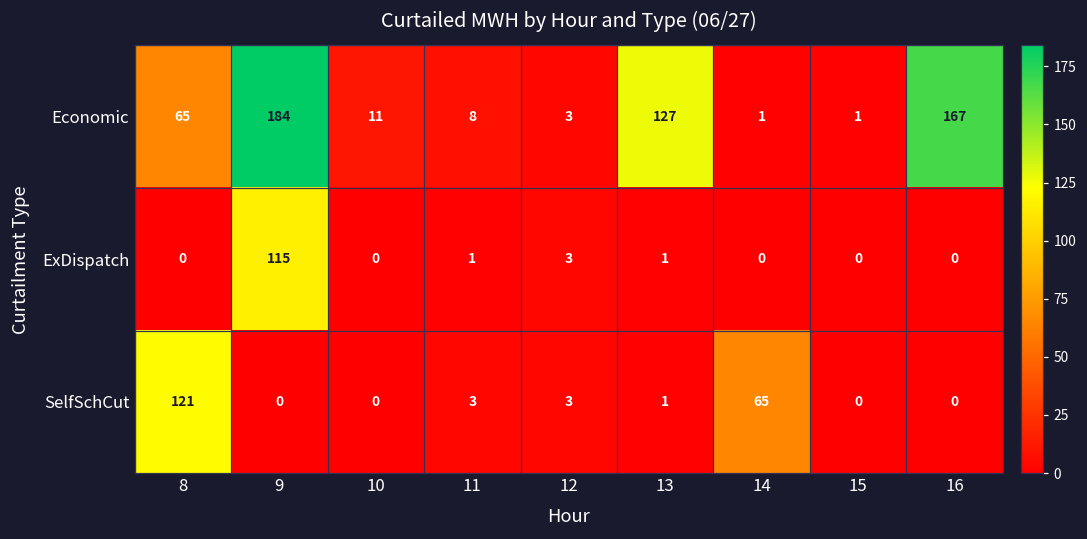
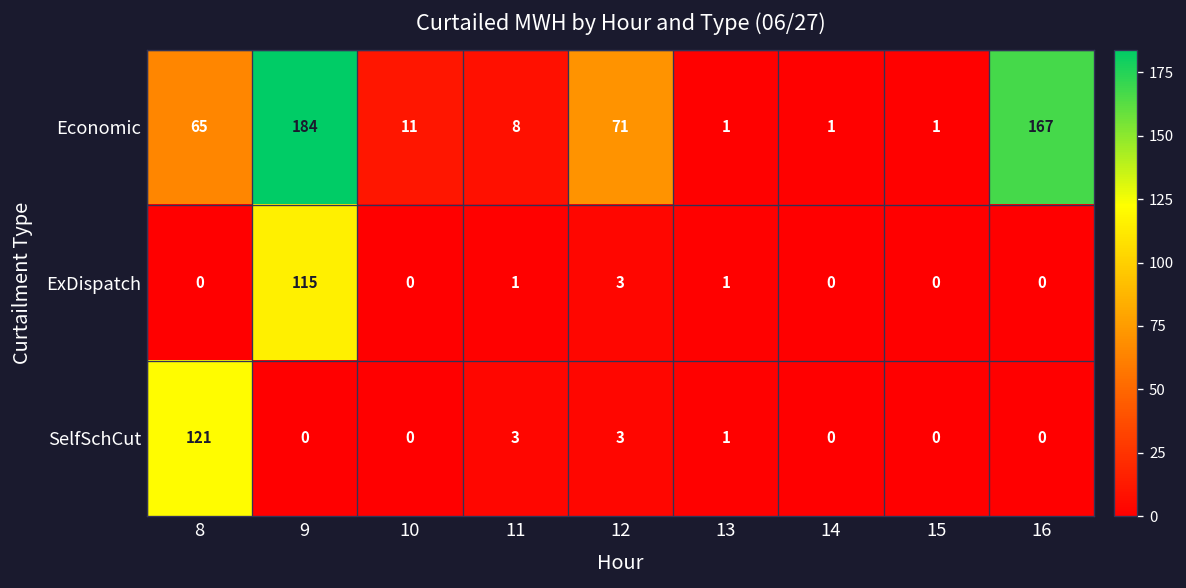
  {
    "Economic": {
      "8": 65,
      "9": 184,
      "10": 11,
      "11": 8,
-     "12": 3,
-     "13": 127,
+     "12": 71,
+     "13": 1,
      "14": 1,
      "15": 1,
      "16": 167
    },
    "ExDispatch": {
      "8": 0,
      "9": 115,
      "10": 0,
      "11": 1,
      "12": 3,
      "13": 1,
      "14": 0,
      "15": 0,
      "16": 0
    },
    "SelfSchCut": {
      "8": 121,
      "9": 0,
      "10": 0,
      "11": 3,
      "12": 3,
      "13": 1,
-     "14": 65,
+     "14": 0,
      "15": 0,
      "16": 0
    }
  }
